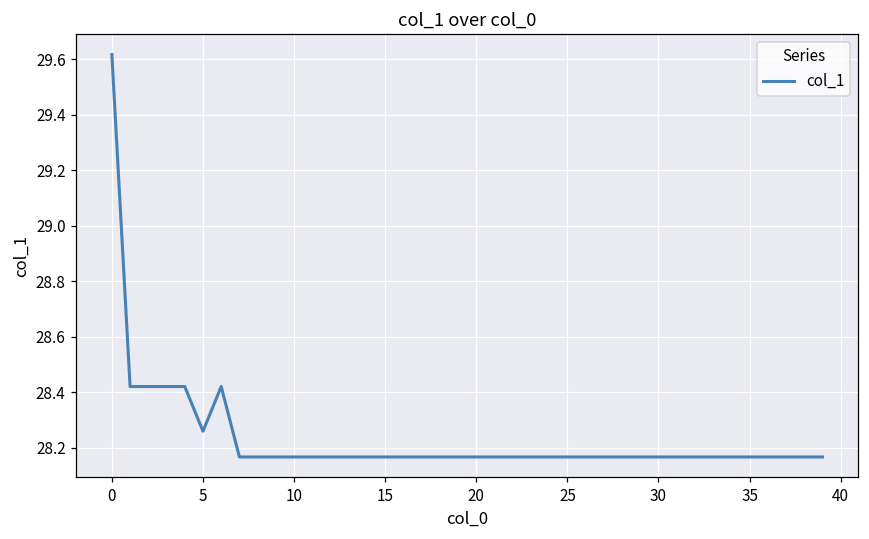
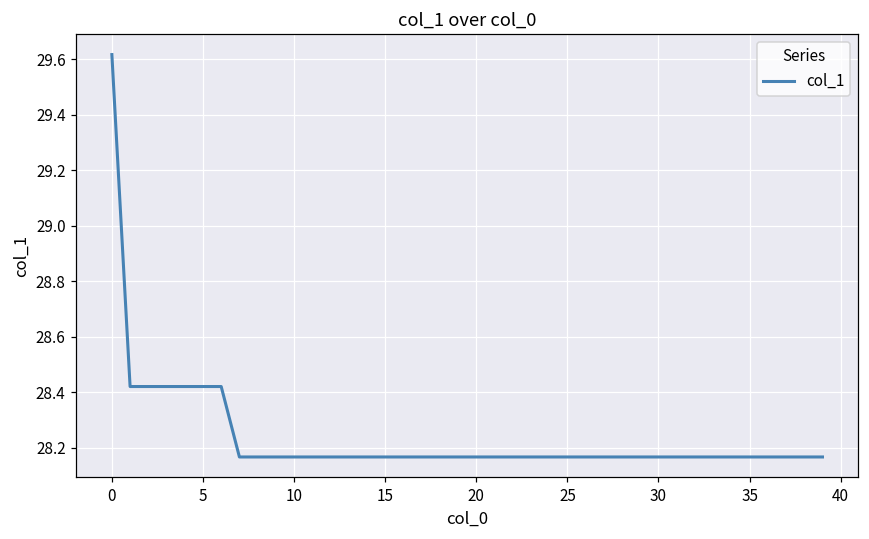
  {
    "0": 29.62,
-   "5": 28.26,
+   "5": 28.42,
    "10": 28.17,
    "15": 28.17,
    "20": 28.17,
    "25": 28.17,
    "30": 28.17,
    "35": 28.17
  }
